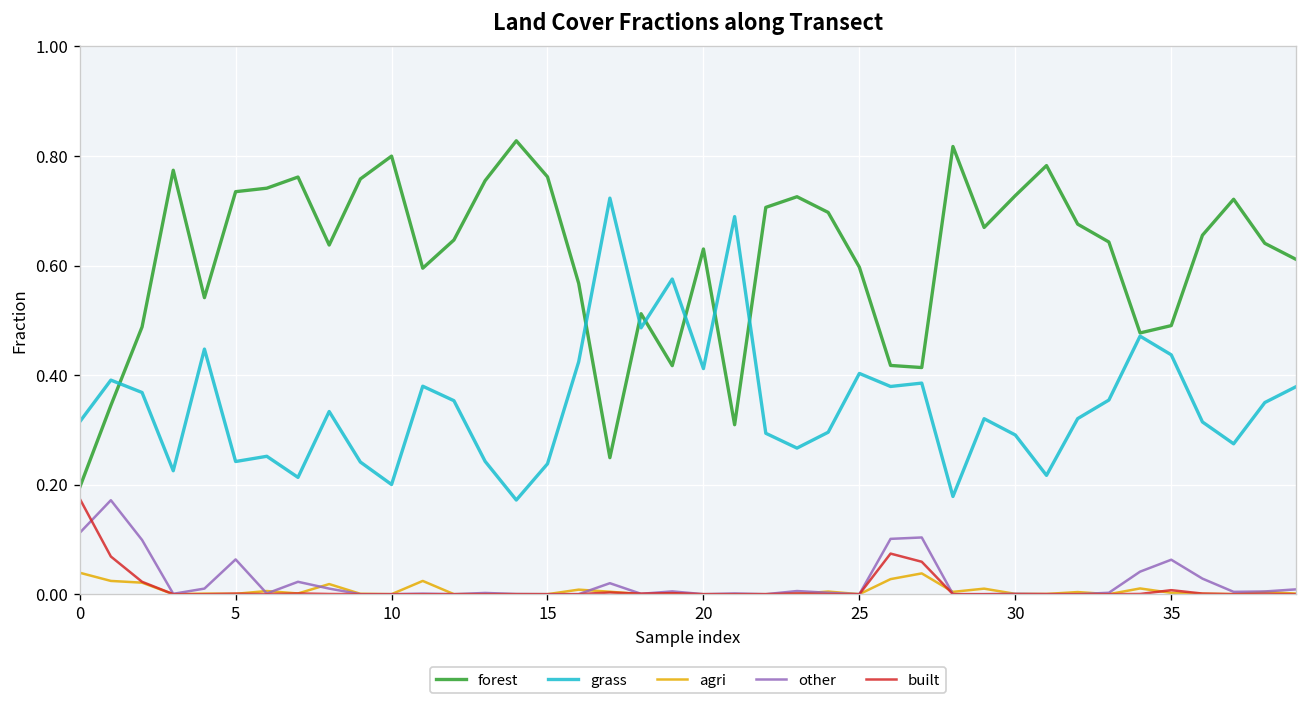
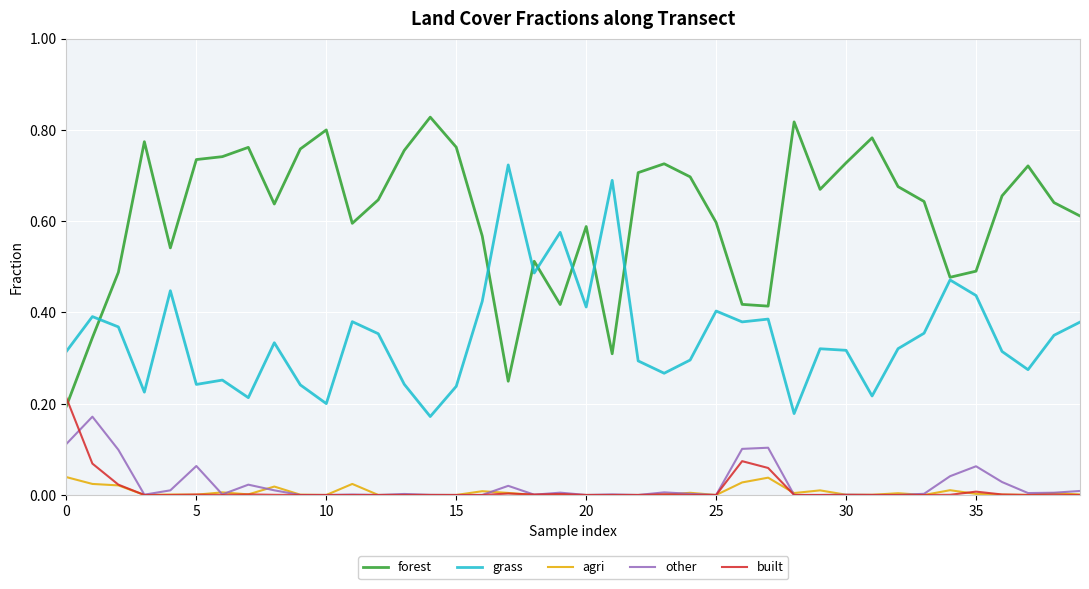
  {
    "forest": {
      "0": 0.19,
      "5": 0.73,
      "10": 0.80,
      "15": 0.76,
-     "20": 0.63,
+     "20": 0.59,
      "25": 0.60,
      "30": 0.73,
      "35": 0.49
    },
    "grass": {
      "0": 0.31,
      "5": 0.24,
      "10": 0.20,
      "15": 0.24,
      "20": 0.41,
      "25": 0.40,
-     "30": 0.29,
+     "30": 0.32,
      "35": 0.44
    },
    "agri": {
      "0": 0.04
    },
    "other": {
      "0": 0.11,
      "5": 0.06,
      "35": 0.06
    },
    "built": {
-     "0": 0.17
+     "0": 0.21
    }
  }
